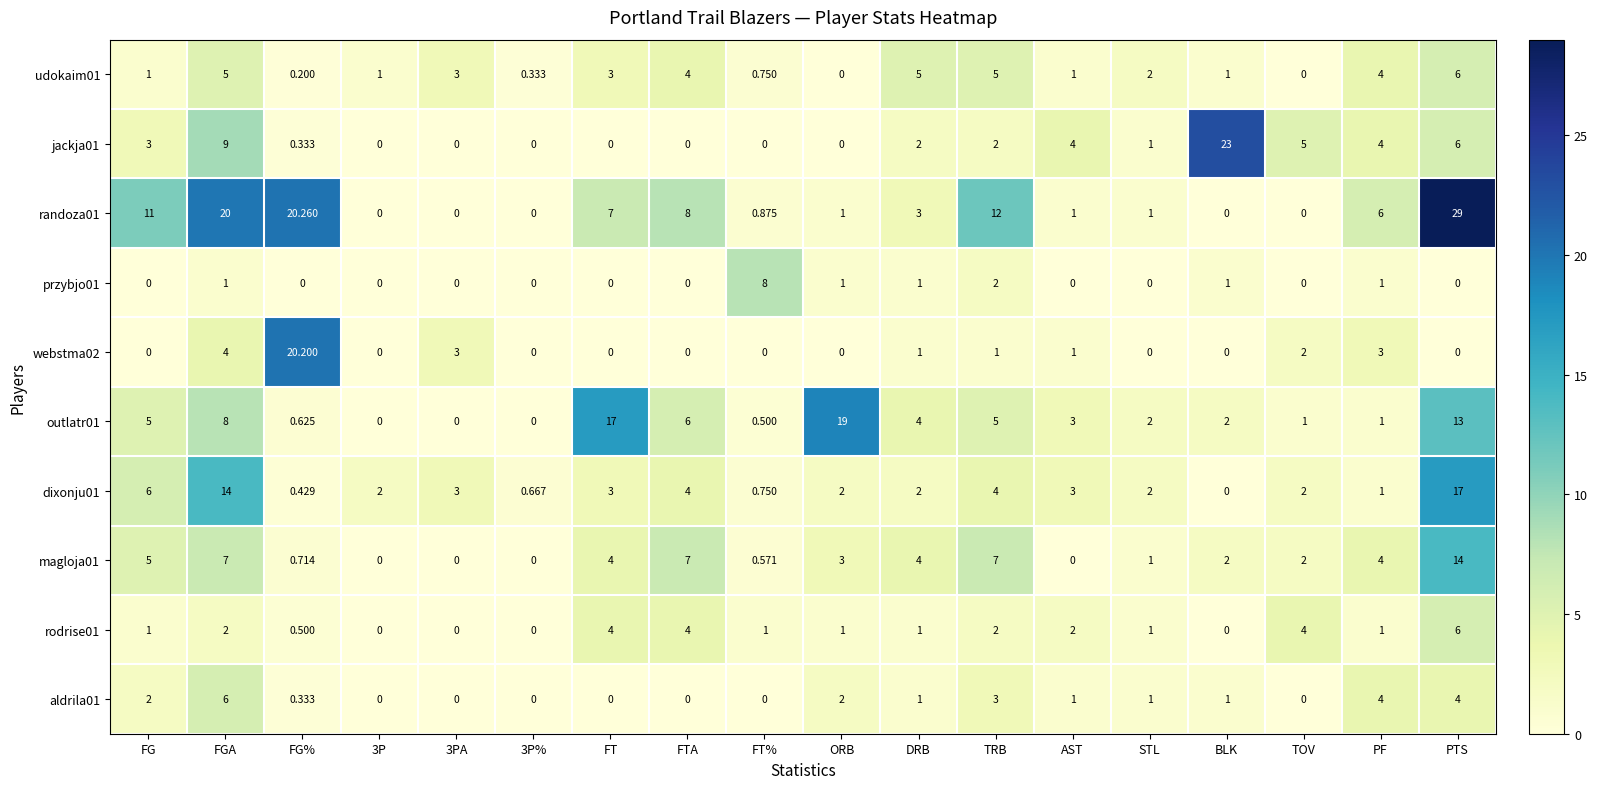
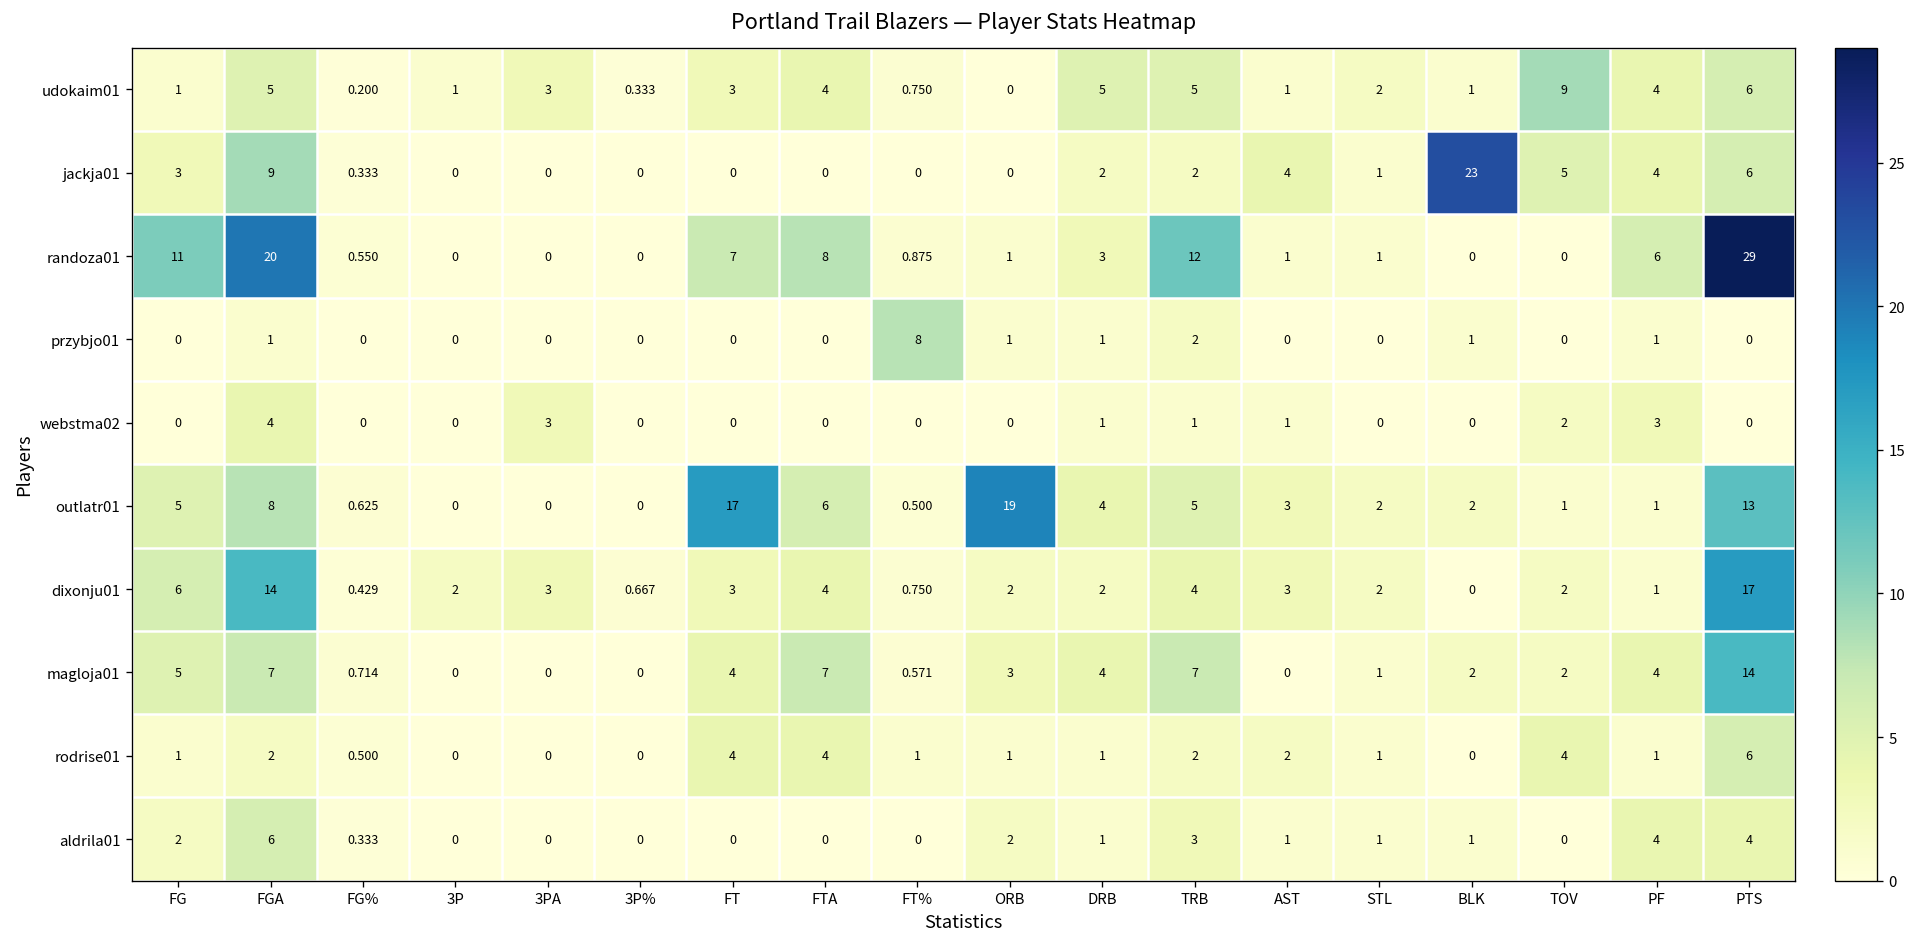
  {
    "udokaim01": {
      "FG": 1,
      "FGA": 5,
      "FG%": 0.200,
      "3P": 1,
      "3PA": 3,
      "3P%": 0.333,
      "FT": 3,
      "FTA": 4,
      "FT%": 0.750,
      "ORB": 0,
      "DRB": 5,
      "TRB": 5,
      "AST": 1,
      "STL": 2,
      "BLK": 1,
-     "TOV": 0,
+     "TOV": 9,
      "PF": 4,
      "PTS": 6
    },
    "jackja01": {
      "FG": 3,
      "FGA": 9,
      "FG%": 0.333,
      "3P": 0,
      "3PA": 0,
      "3P%": 0,
      "FT": 0,
      "FTA": 0,
      "FT%": 0,
      "ORB": 0,
      "DRB": 2,
      "TRB": 2,
      "AST": 4,
      "STL": 1,
      "BLK": 23,
      "TOV": 5,
      "PF": 4,
      "PTS": 6
    },
    "randoza01": {
      "FG": 11,
      "FGA": 20,
-     "FG%": 20.260,
+     "FG%": 0.550,
      "3P": 0,
      "3PA": 0,
      "3P%": 0,
      "FT": 7,
      "FTA": 8,
      "FT%": 0.875,
      "ORB": 1,
      "DRB": 3,
      "TRB": 12,
      "AST": 1,
      "STL": 1,
      "BLK": 0,
      "TOV": 0,
      "PF": 6,
      "PTS": 29
    },
    "przybjo01": {
      "FG": 0,
      "FGA": 1,
      "FG%": 0,
      "3P": 0,
      "3PA": 0,
      "3P%": 0,
      "FT": 0,
      "FTA": 0,
      "FT%": 8,
      "ORB": 1,
      "DRB": 1,
      "TRB": 2,
      "AST": 0,
      "STL": 0,
      "BLK": 1,
      "TOV": 0,
      "PF": 1,
      "PTS": 0
    },
    "webstma02": {
      "FG": 0,
      "FGA": 4,
-     "FG%": 20.200,
+     "FG%": 0,
      "3P": 0,
      "3PA": 3,
      "3P%": 0,
      "FT": 0,
      "FTA": 0,
      "FT%": 0,
      "ORB": 0,
      "DRB": 1,
      "TRB": 1,
      "AST": 1,
      "STL": 0,
      "BLK": 0,
      "TOV": 2,
      "PF": 3,
      "PTS": 0
    },
    "outlatr01": {
      "FG": 5,
      "FGA": 8,
      "FG%": 0.625,
      "3P": 0,
      "3PA": 0,
      "3P%": 0,
      "FT": 17,
      "FTA": 6,
      "FT%": 0.500,
      "ORB": 19,
      "DRB": 4,
      "TRB": 5,
      "AST": 3,
      "STL": 2,
      "BLK": 2,
      "TOV": 1,
      "PF": 1,
      "PTS": 13
    },
    "dixonju01": {
      "FG": 6,
      "FGA": 14,
      "FG%": 0.429,
      "3P": 2,
      "3PA": 3,
      "3P%": 0.667,
      "FT": 3,
      "FTA": 4,
      "FT%": 0.750,
      "ORB": 2,
      "DRB": 2,
      "TRB": 4,
      "AST": 3,
      "STL": 2,
      "BLK": 0,
      "TOV": 2,
      "PF": 1,
      "PTS": 17
    },
    "magloja01": {
      "FG": 5,
      "FGA": 7,
      "FG%": 0.714,
      "3P": 0,
      "3PA": 0,
      "3P%": 0,
      "FT": 4,
      "FTA": 7,
      "FT%": 0.571,
      "ORB": 3,
      "DRB": 4,
      "TRB": 7,
      "AST": 0,
      "STL": 1,
      "BLK": 2,
      "TOV": 2,
      "PF": 4,
      "PTS": 14
    },
    "rodrise01": {
      "FG": 1,
      "FGA": 2,
      "FG%": 0.500,
      "3P": 0,
      "3PA": 0,
      "3P%": 0,
      "FT": 4,
      "FTA": 4,
      "FT%": 1,
      "ORB": 1,
      "DRB": 1,
      "TRB": 2,
      "AST": 2,
      "STL": 1,
      "BLK": 0,
      "TOV": 4,
      "PF": 1,
      "PTS": 6
    },
    "aldrila01": {
      "FG": 2,
      "FGA": 6,
      "FG%": 0.333,
      "3P": 0,
      "3PA": 0,
      "3P%": 0,
      "FT": 0,
      "FTA": 0,
      "FT%": 0,
      "ORB": 2,
      "DRB": 1,
      "TRB": 3,
      "AST": 1,
      "STL": 1,
      "BLK": 1,
      "TOV": 0,
      "PF": 4,
      "PTS": 4
    }
  }
